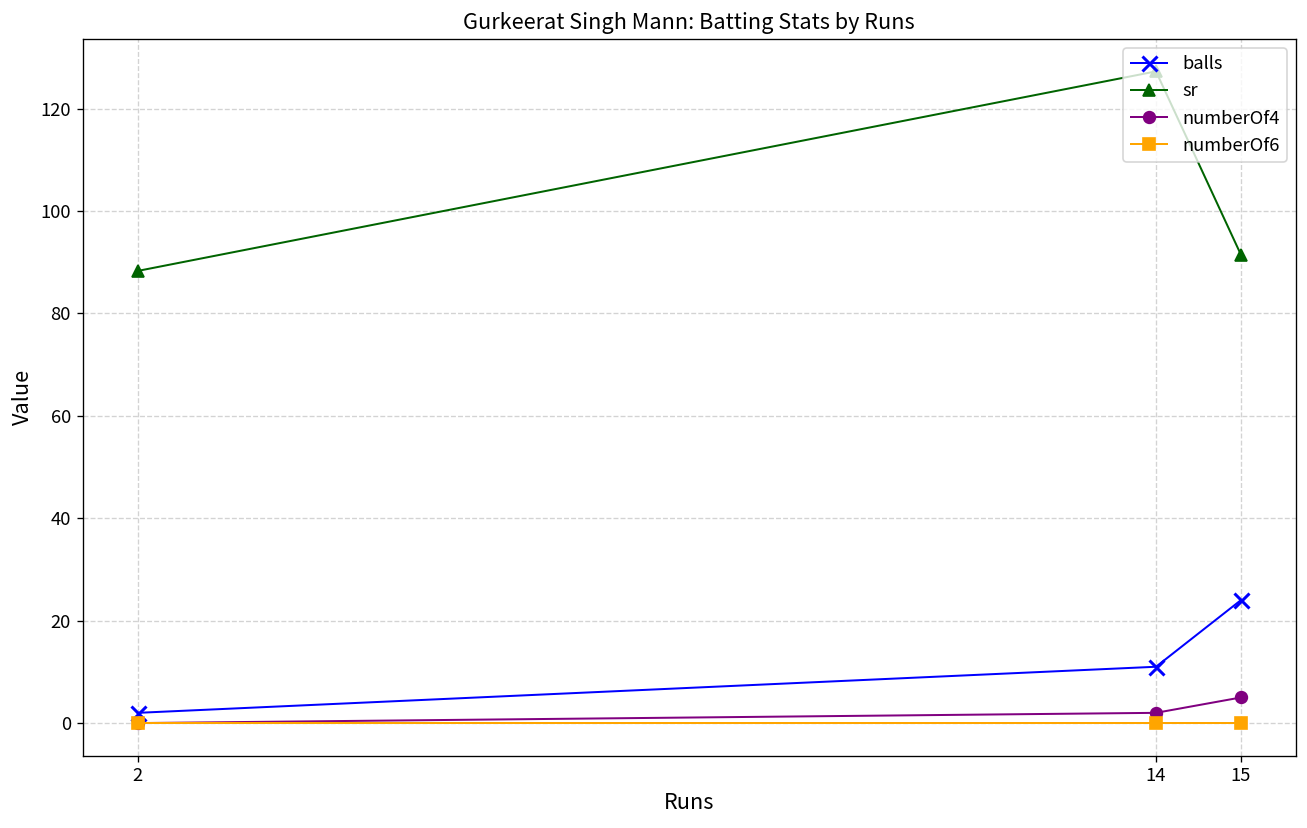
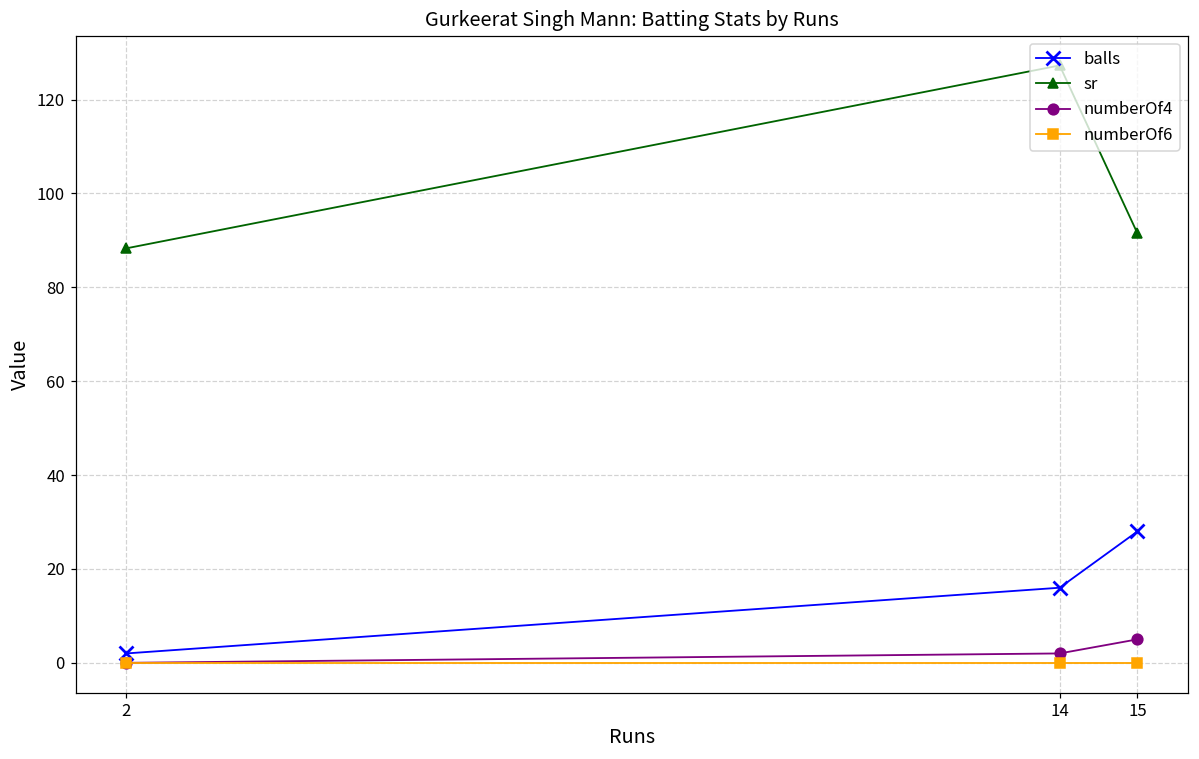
  {
    "balls": {
      "2": 2,
-     "14": 11,
-     "15": 24
+     "14": 16,
+     "15": 28
    },
    "sr": {
      "2": 88,
      "15": 92
    },
    "numberOf4": {
      "14": 2,
      "15": 5
    },
    "numberOf6": {
      "14": 0,
      "15": 0
    }
  }
